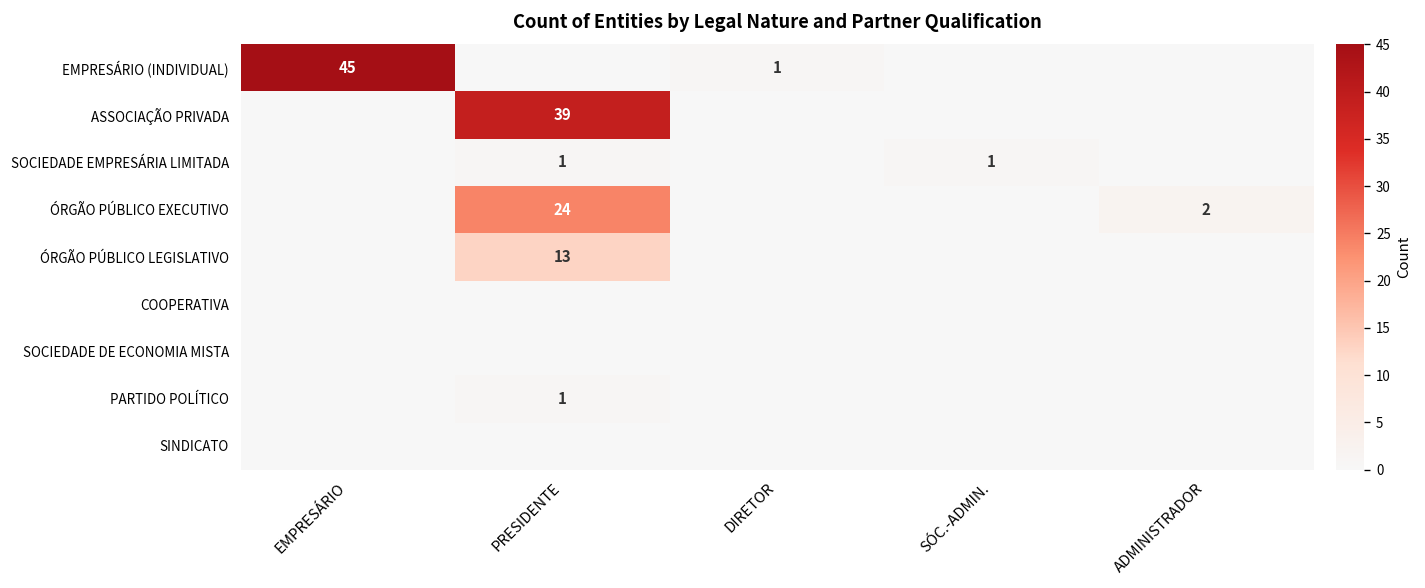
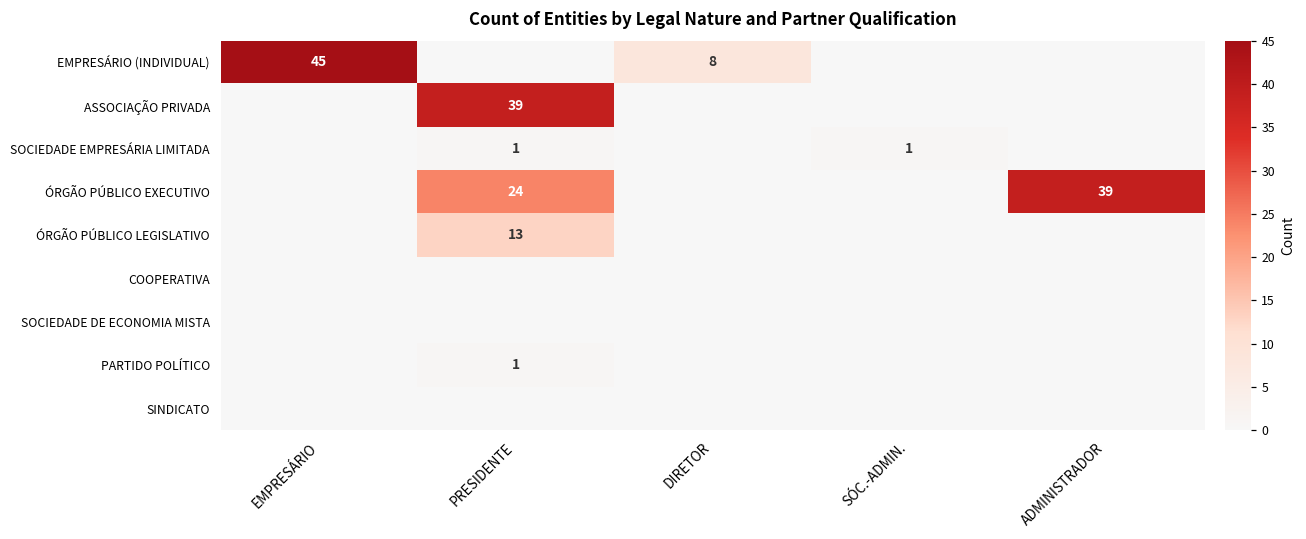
  {
    "EMPRESÁRIO (INDIVIDUAL)": {
      "EMPRESÁRIO": 45,
-     "DIRETOR": 1
+     "DIRETOR": 8
    },
    "ASSOCIAÇÃO PRIVADA": {
      "PRESIDENTE": 39
    },
    "SOCIEDADE EMPRESÁRIA LIMITADA": {
      "PRESIDENTE": 1,
      "SÓC.-ADMIN.": 1
    },
    "ÓRGÃO PÚBLICO EXECUTIVO": {
      "PRESIDENTE": 24,
-     "ADMINISTRADOR": 2
+     "ADMINISTRADOR": 39
    },
    "ÓRGÃO PÚBLICO LEGISLATIVO": {
      "PRESIDENTE": 13
    },
    "PARTIDO POLÍTICO": {
      "PRESIDENTE": 1
    }
  }
